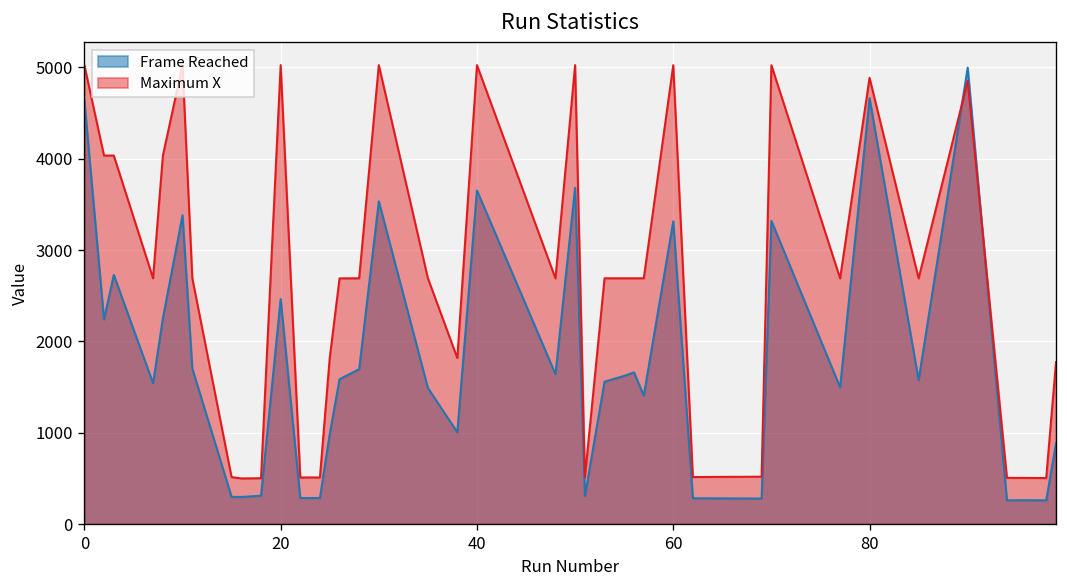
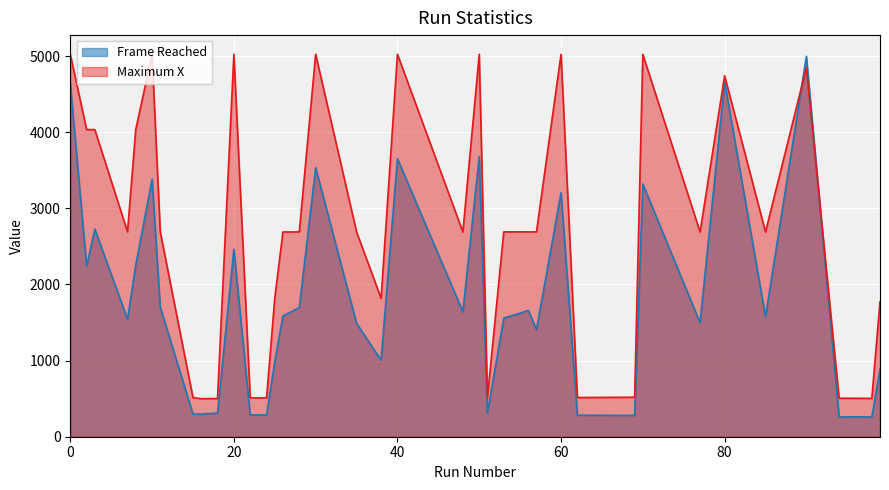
  {
    "Frame Reached": {
      "0": 4600,
      "20": 2500,
      "40": 3700,
-     "60": 3300,
+     "60": 3200,
      "80": 4700
    },
    "Maximum X": {
      "0": 5000,
      "20": 5000,
      "40": 5000,
      "60": 5000,
-     "80": 4900
+     "80": 4700
    }
  }
